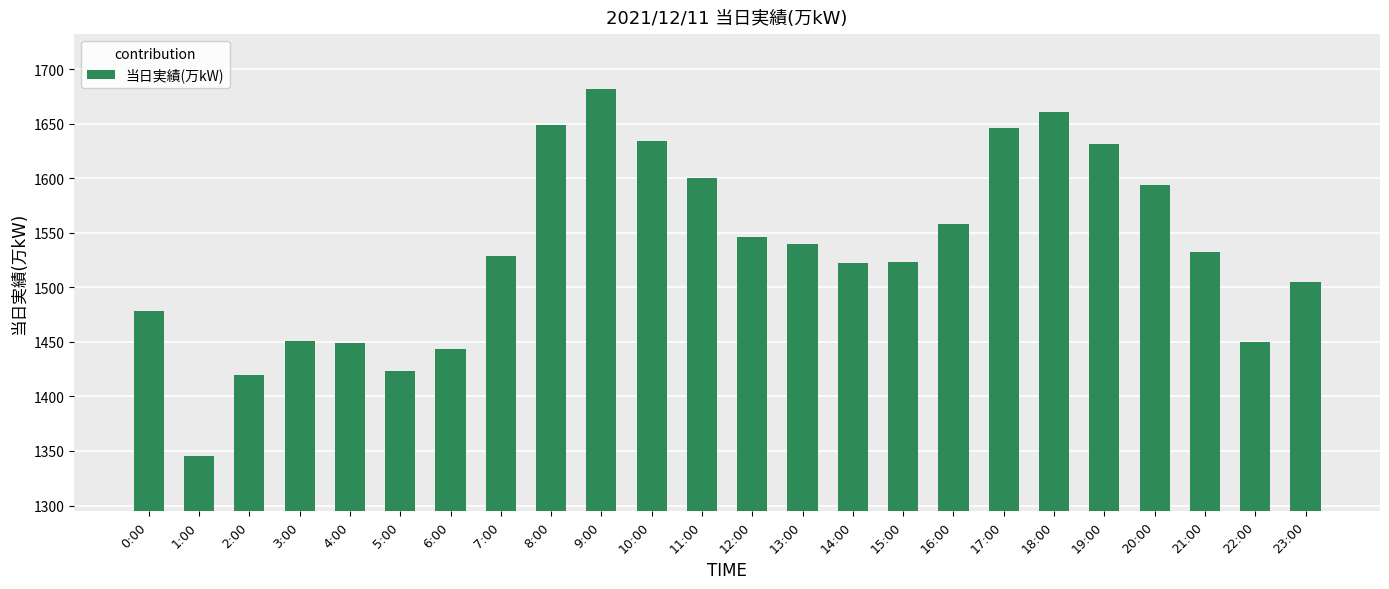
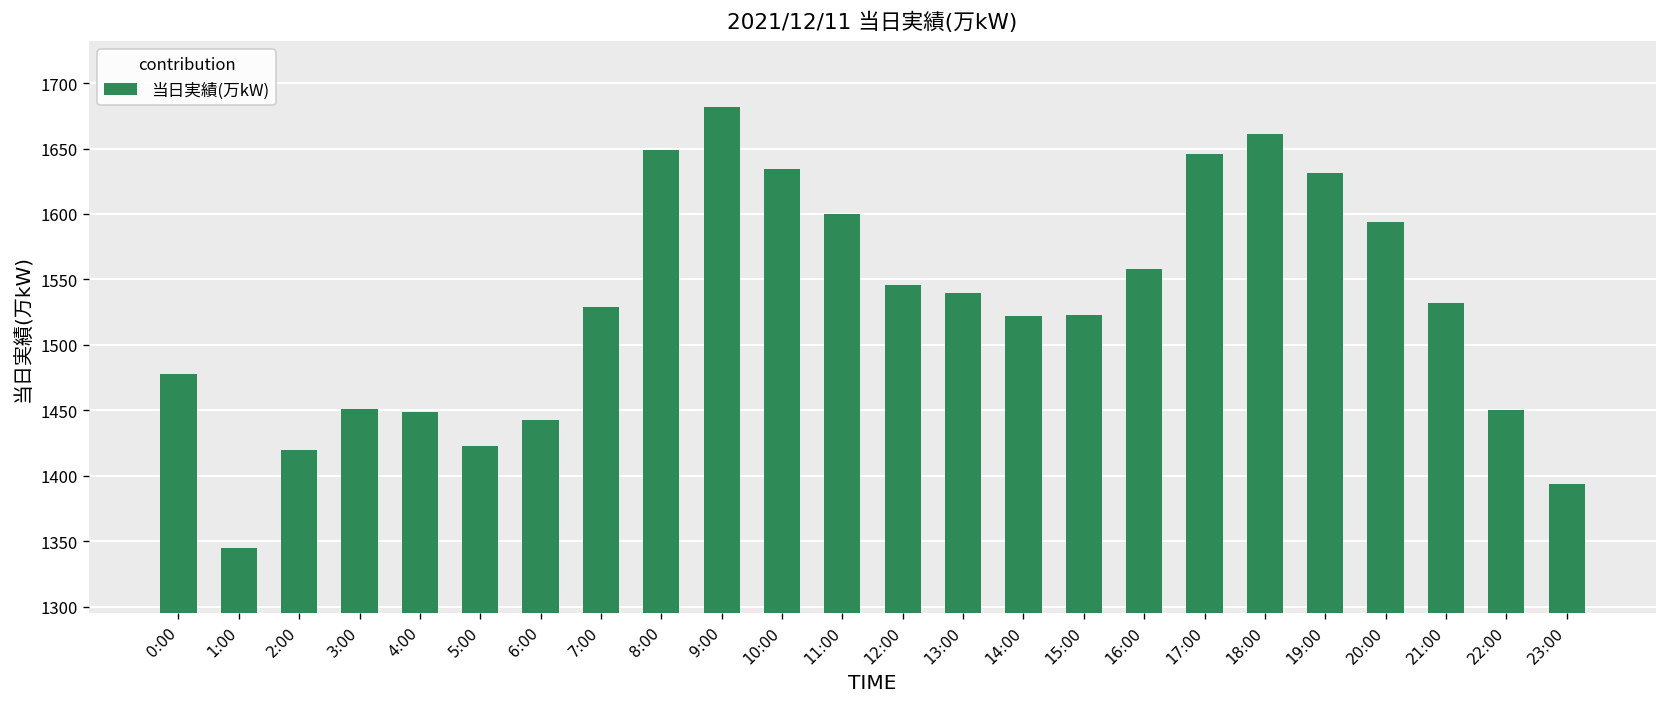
  {
    "0:00": 1478,
    "1:00": 1345,
    "2:00": 1420,
    "3:00": 1451,
    "4:00": 1449,
    "5:00": 1423,
    "6:00": 1443,
    "7:00": 1529,
    "8:00": 1649,
    "9:00": 1682,
    "10:00": 1634,
    "11:00": 1600,
    "12:00": 1546,
    "13:00": 1540,
    "14:00": 1522,
    "15:00": 1523,
    "16:00": 1558,
    "17:00": 1646,
    "18:00": 1661,
    "19:00": 1631,
    "20:00": 1594,
    "21:00": 1532,
    "22:00": 1450,
-   "23:00": 1505
+   "23:00": 1394
  }
